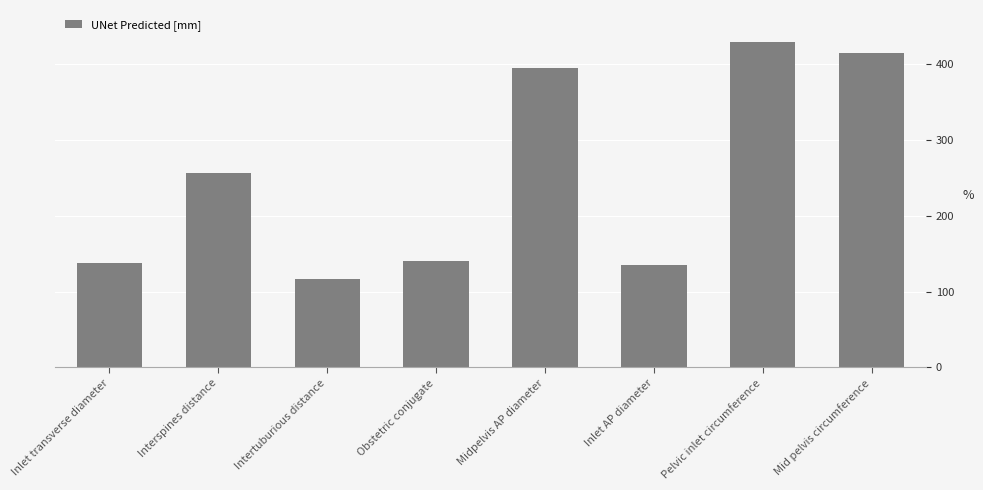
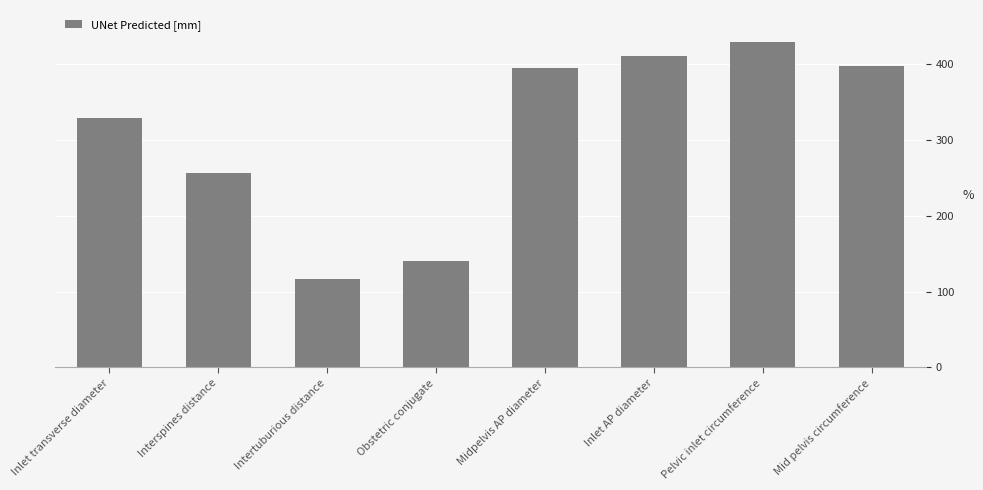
  {
-   "Inlet transverse diameter": 140,
+   "Inlet transverse diameter": 330,
    "Interspines distance": 260,
    "Intertuburious distance": 120,
    "Obstetric conjugate": 140,
    "Midpelvis AP diameter": 390,
-   "Inlet AP diameter": 140,
+   "Inlet AP diameter": 410,
    "Pelvic inlet circumference": 430,
-   "Mid pelvis circumference": 420
+   "Mid pelvis circumference": 400
  }
